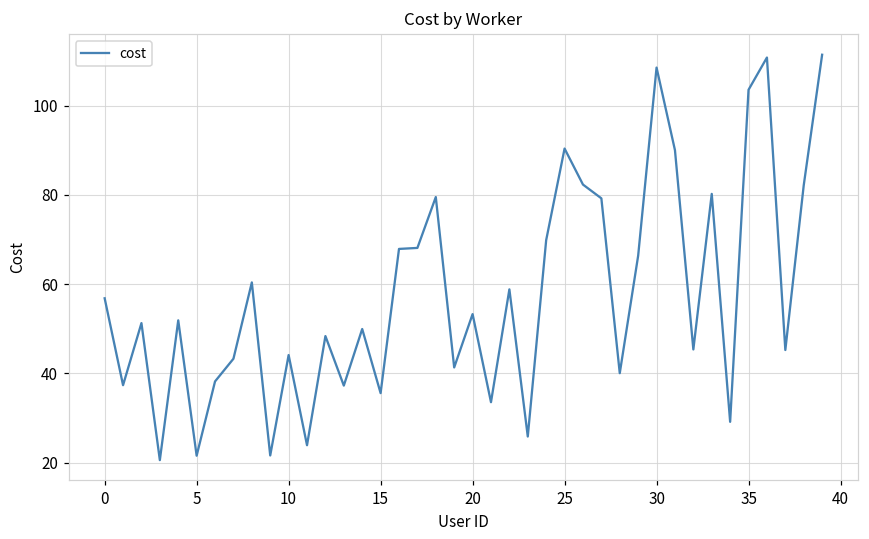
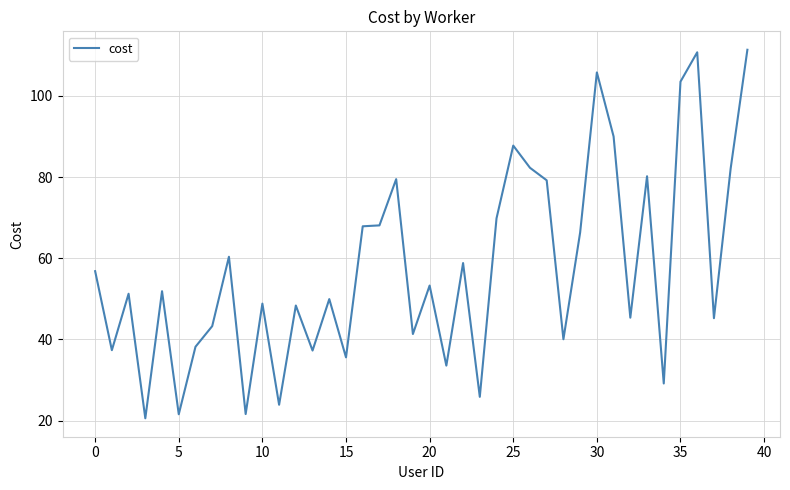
  {
    "0": 57,
    "5": 22,
-   "10": 44,
+   "10": 49,
    "15": 36,
    "20": 53,
-   "25": 90,
-   "30": 109,
+   "25": 88,
+   "30": 106,
    "35": 104
  }
